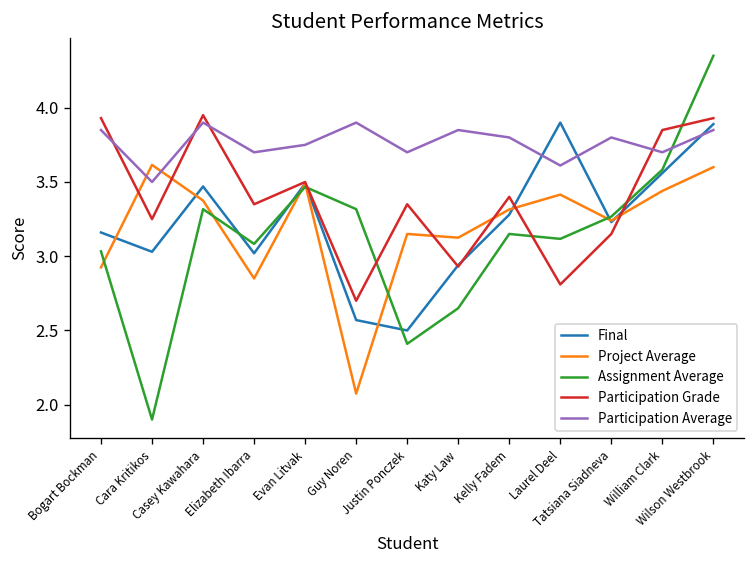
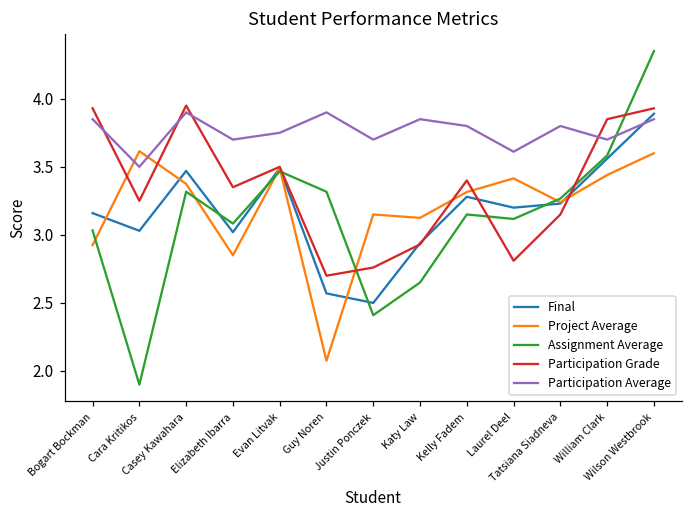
  {
    "Final": {
      "Bogart Bockman": 3.16,
      "Cara Kritikos": 3.03,
      "Casey Kawahara": 3.47,
      "Elizabeth Ibarra": 3.0,
      "Guy Noren": 2.57,
      "Justin Ponczek": 2.5,
      "Kelly Fadem": 3.3,
-     "Laurel Deel": 3.9,
+     "Laurel Deel": 3.2,
      "William Clark": 3.56,
      "Wilson Westbrook": 3.9
    },
    "Project Average": {
      "Bogart Bockman": 2.93,
      "Cara Kritikos": 3.62,
      "Casey Kawahara": 3.38,
      "Elizabeth Ibarra": 2.85,
      "Guy Noren": 2.08,
      "Justin Ponczek": 3.15,
      "Katy Law": 3.13,
      "Kelly Fadem": 3.32,
      "Laurel Deel": 3.42,
      "William Clark": 3.44,
      "Wilson Westbrook": 3.60
    },
    "Assignment Average": {
      "Bogart Bockman": 3.03,
      "Cara Kritikos": 1.90,
      "Casey Kawahara": 3.32,
      "Elizabeth Ibarra": 3.08,
      "Evan Litvak": 3.47,
      "Guy Noren": 3.32,
      "Justin Ponczek": 2.41,
      "Katy Law": 2.65,
      "Kelly Fadem": 3.15,
      "Laurel Deel": 3.12,
      "Tatsiana Siadneva": 3.27,
      "William Clark": 3.58,
      "Wilson Westbrook": 4.35
    },
    "Participation Grade": {
      "Bogart Bockman": 3.93,
      "Cara Kritikos": 3.25,
      "Casey Kawahara": 3.95,
      "Elizabeth Ibarra": 3.35,
      "Guy Noren": 2.70,
-     "Justin Ponczek": 3.35,
+     "Justin Ponczek": 2.76,
      "Kelly Fadem": 3.40,
      "Laurel Deel": 2.81,
      "Tatsiana Siadneva": 3.15,
      "William Clark": 3.85,
      "Wilson Westbrook": 3.93
    },
    "Participation Average": {
      "Bogart Bockman": 3.85,
      "Cara Kritikos": 3.50,
      "Casey Kawahara": 3.90,
      "Elizabeth Ibarra": 3.70,
      "Evan Litvak": 3.75,
      "Guy Noren": 3.90,
      "Justin Ponczek": 3.70,
      "Katy Law": 3.85,
      "Kelly Fadem": 3.80,
      "Laurel Deel": 3.61,
      "Tatsiana Siadneva": 3.80,
      "William Clark": 3.70,
      "Wilson Westbrook": 3.85
    }
  }
